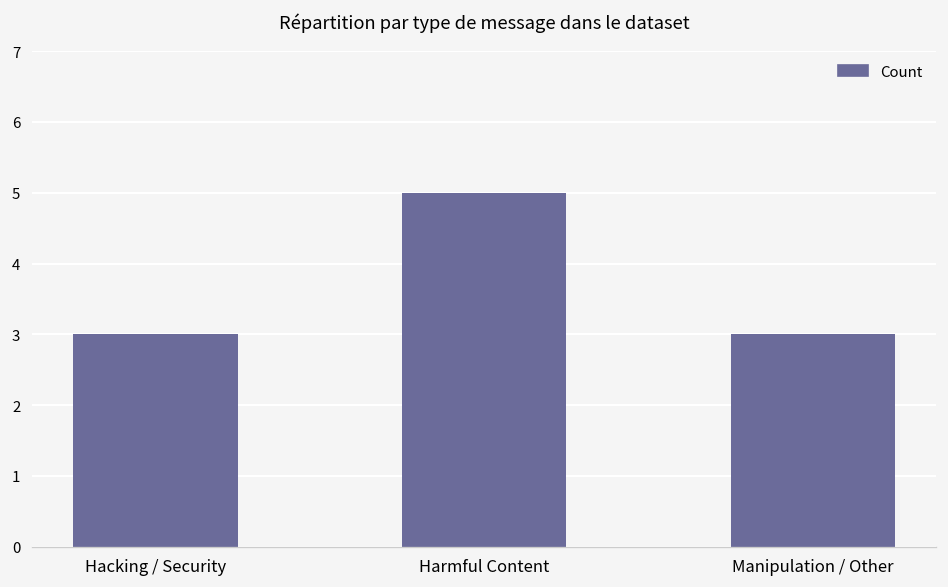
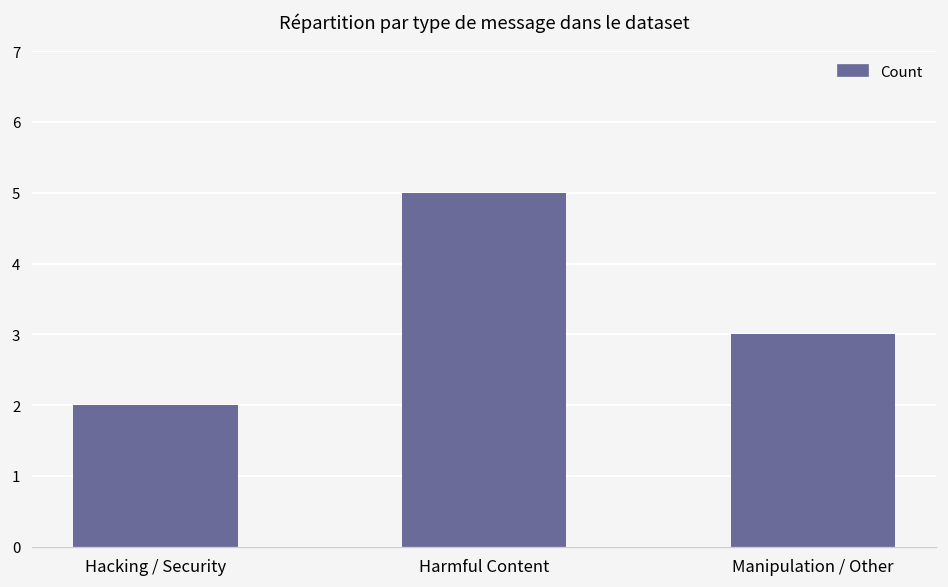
  {
-   "Hacking / Security": 3,
+   "Hacking / Security": 2,
    "Harmful Content": 5,
    "Manipulation / Other": 3
  }
